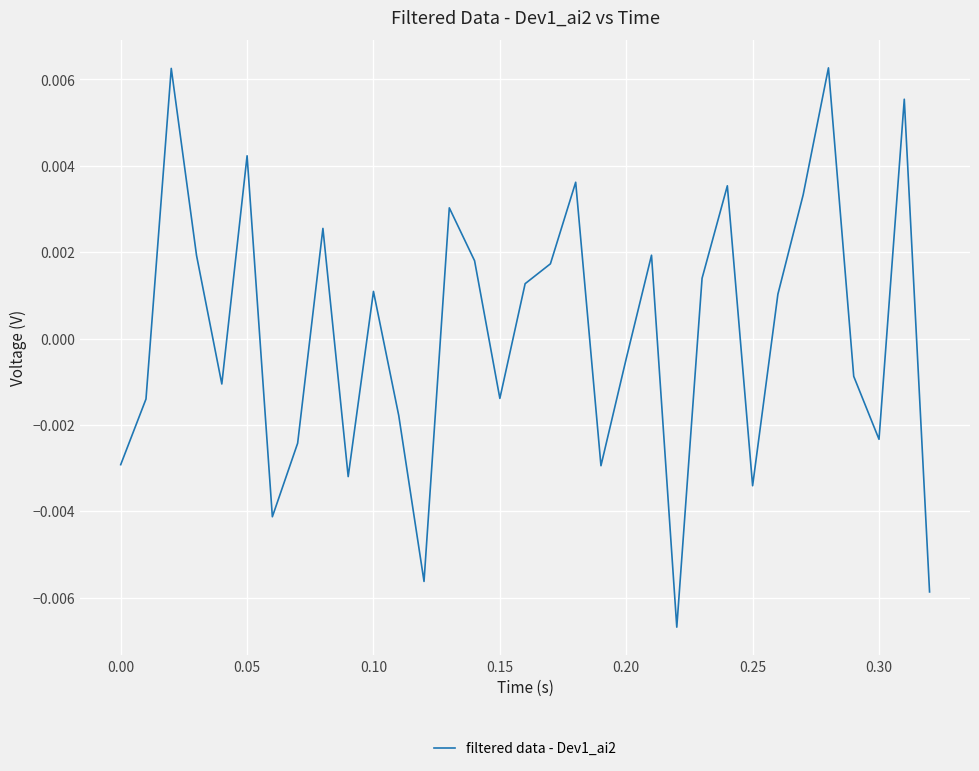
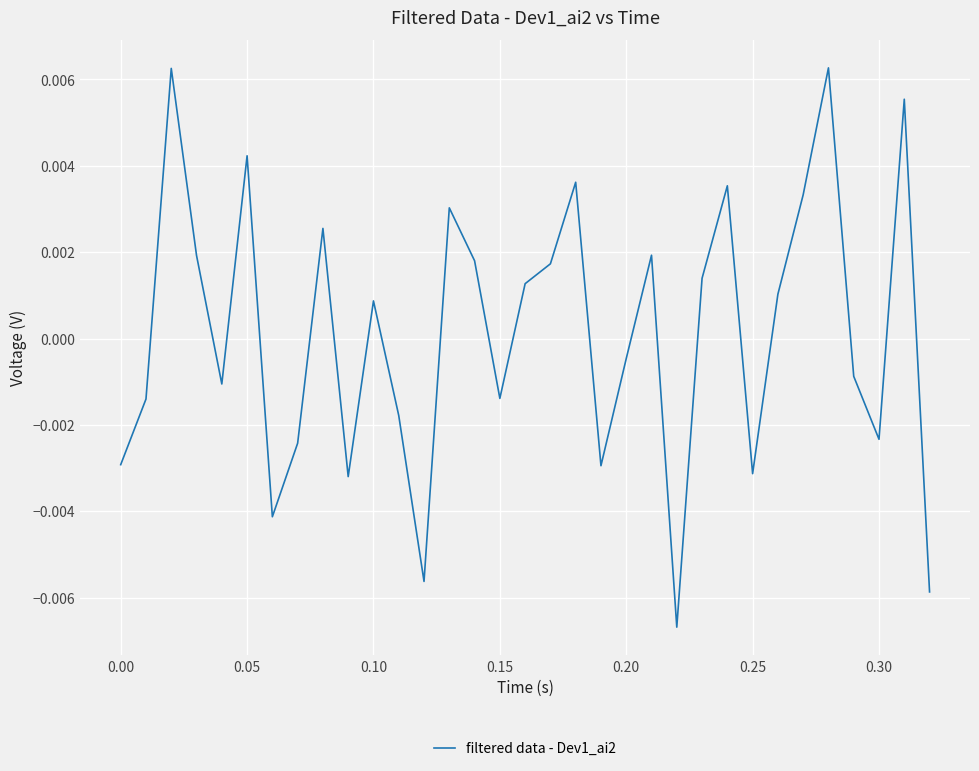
  {
    "0.00": -0.0029,
    "0.05": 0.0042,
-   "0.10": 0.0011,
+   "0.10": 0.0009,
    "0.15": -0.0014,
    "0.20": -0.0005,
-   "0.25": -0.0034,
+   "0.25": -0.0031,
    "0.30": -0.0023
  }
